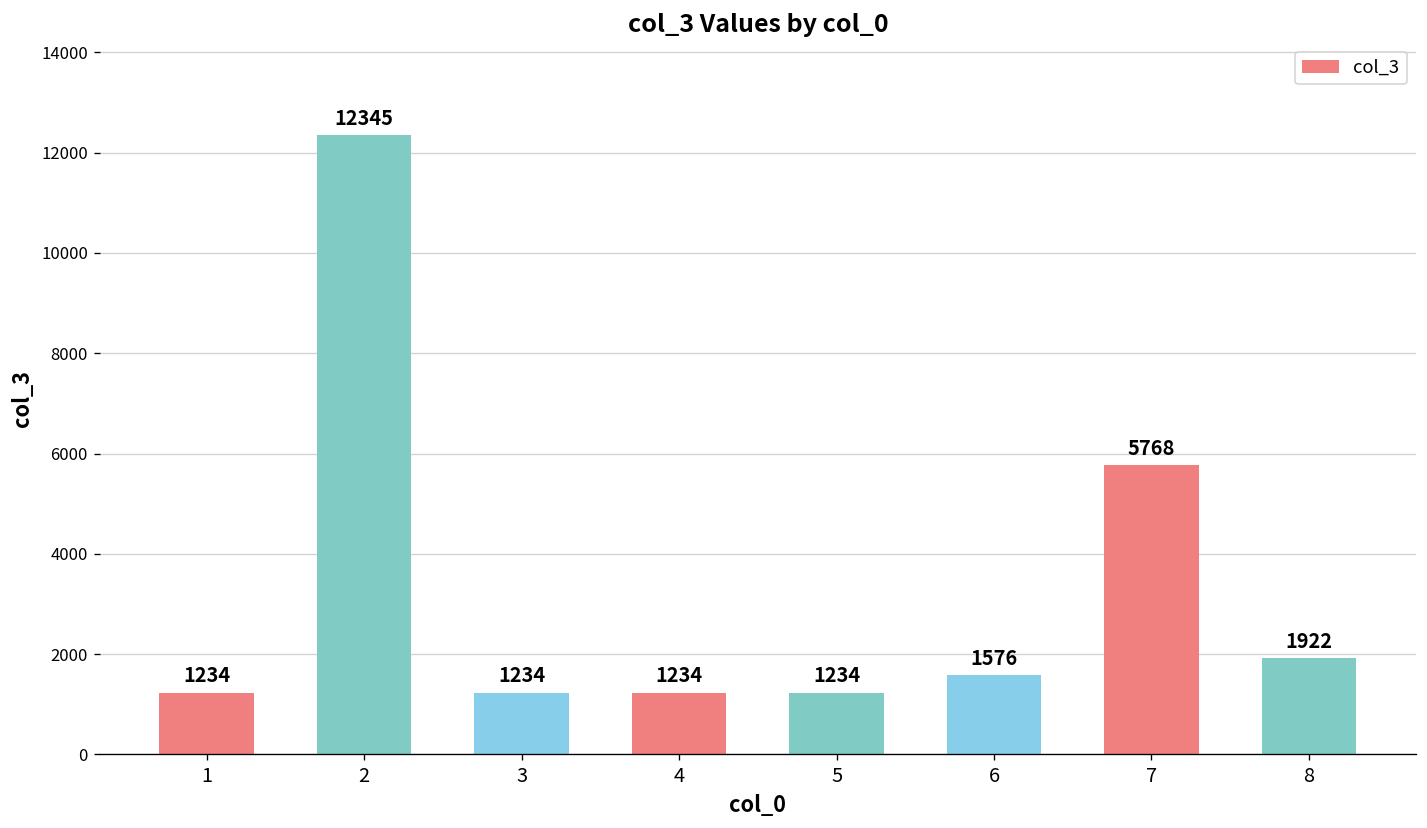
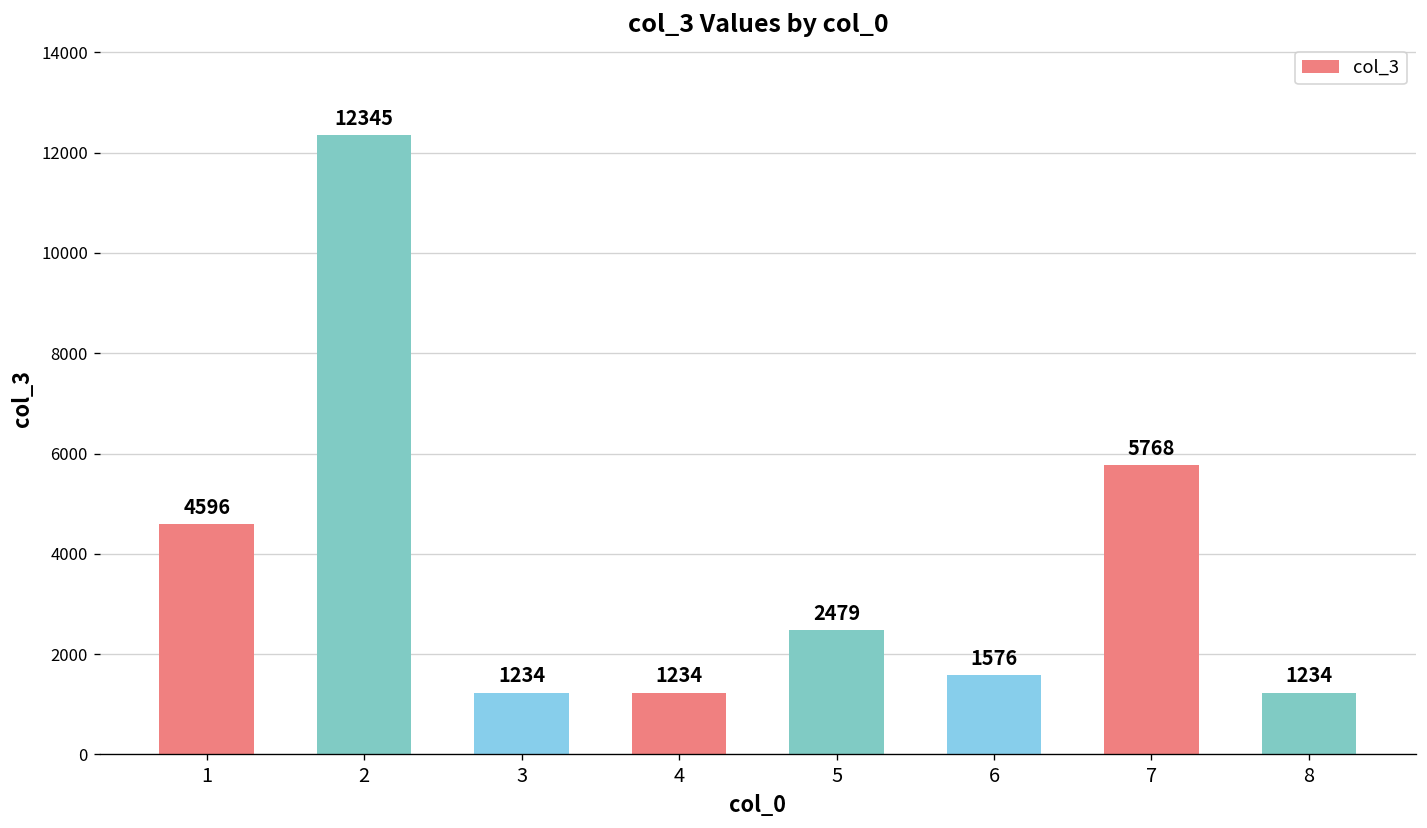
  {
-   "1": 1234,
+   "1": 4596,
    "2": 12345,
    "3": 1234,
    "4": 1234,
-   "5": 1234,
+   "5": 2479,
    "6": 1576,
    "7": 5768,
-   "8": 1922
+   "8": 1234
  }
